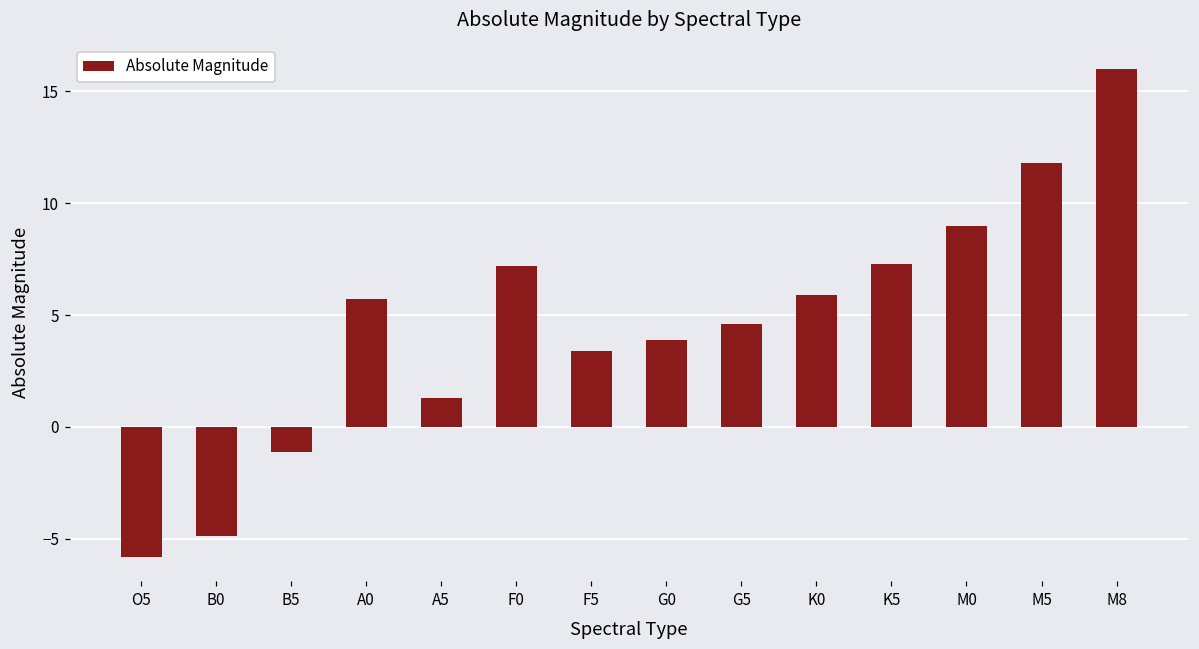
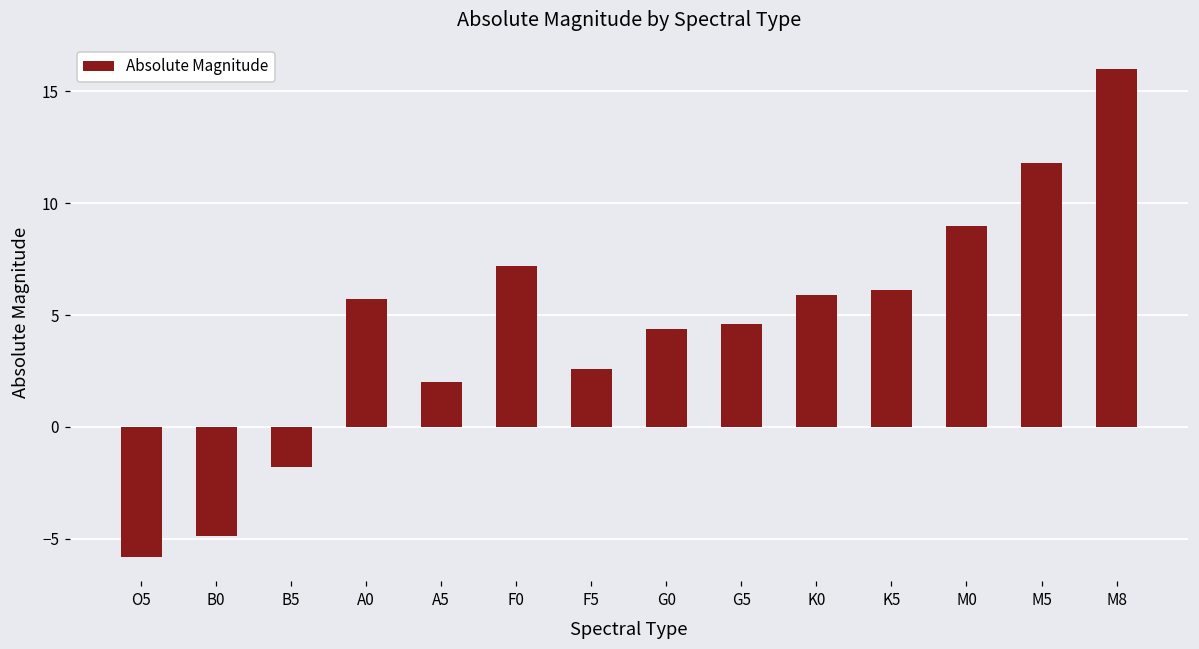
  {
    "O5": -5.8,
    "B0": -4.9,
-   "B5": -1.1,
+   "B5": -1.8,
    "A0": 5.7,
-   "A5": 1.3,
+   "A5": 2.0,
    "F0": 7.2,
-   "F5": 3.4,
-   "G0": 3.9,
+   "F5": 2.6,
+   "G0": 4.4,
    "G5": 4.6,
    "K0": 5.9,
-   "K5": 7.3,
+   "K5": 6.1,
    "M0": 9.0,
    "M5": 11.8,
    "M8": 16.0
  }
